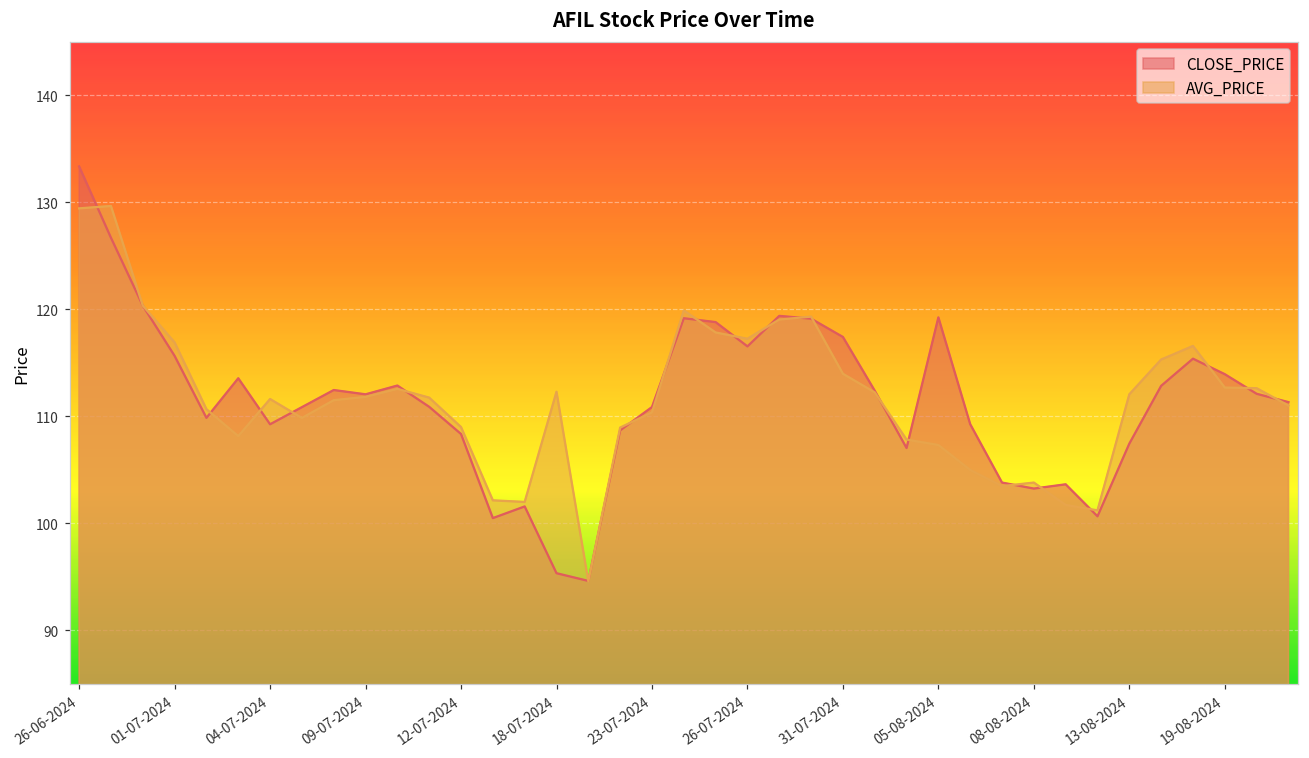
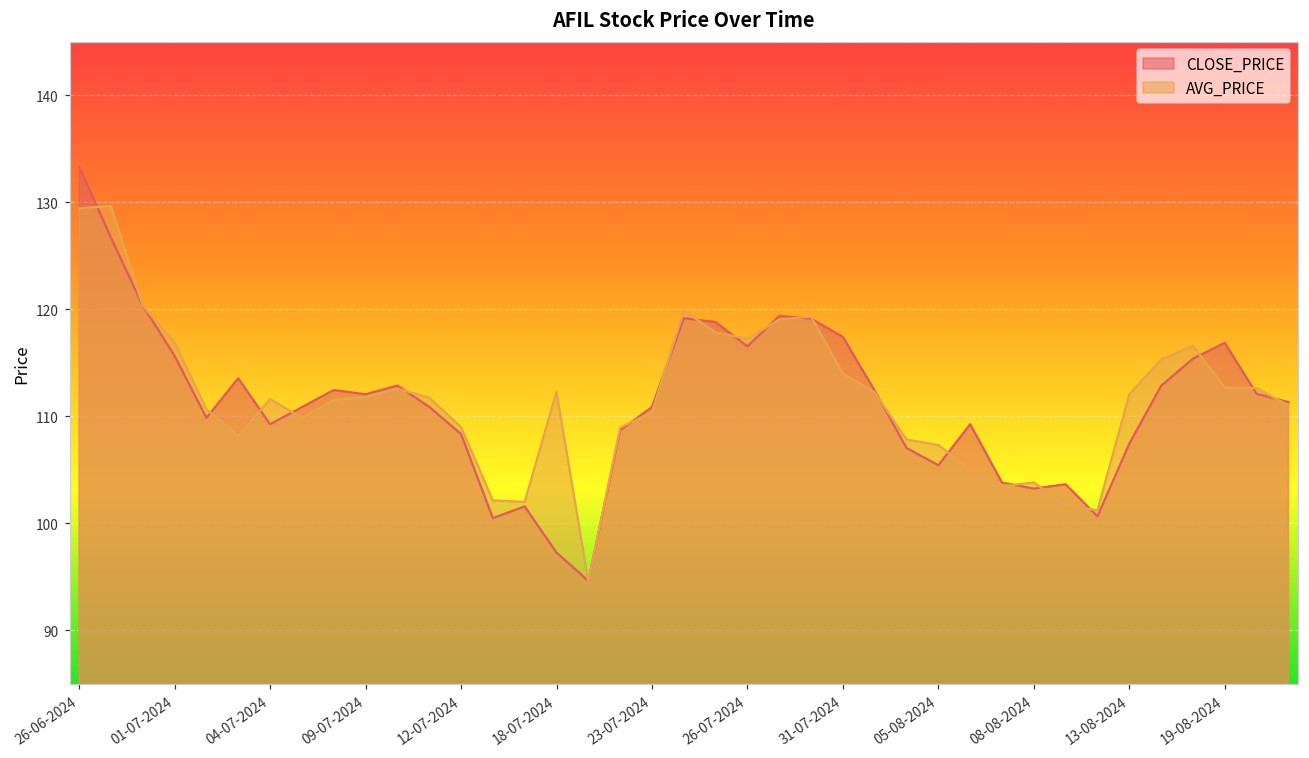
  {
    "CLOSE_PRICE": {
      "26-06-2024": 133,
      "01-07-2024": 116,
      "04-07-2024": 109,
      "12-07-2024": 108,
-     "18-07-2024": 95,
+     "18-07-2024": 97,
      "23-07-2024": 111,
      "26-07-2024": 117,
      "31-07-2024": 117,
-     "05-08-2024": 119,
+     "05-08-2024": 105,
      "08-08-2024": 103,
      "13-08-2024": 107,
-     "19-08-2024": 114
+     "19-08-2024": 117
    },
    "AVG_PRICE": {
      "26-06-2024": 129,
      "01-07-2024": 117,
      "04-07-2024": 112,
      "12-07-2024": 109,
      "18-07-2024": 112,
      "23-07-2024": 110,
      "26-07-2024": 117,
      "31-07-2024": 114,
      "05-08-2024": 107,
      "08-08-2024": 104,
      "13-08-2024": 112,
      "19-08-2024": 113
    }
  }
